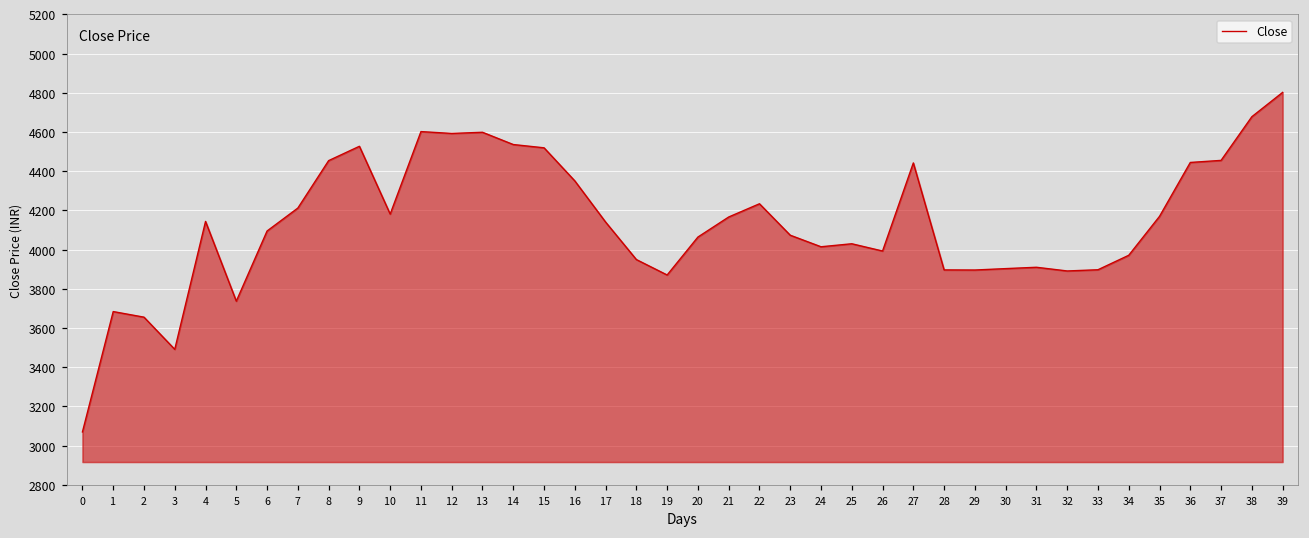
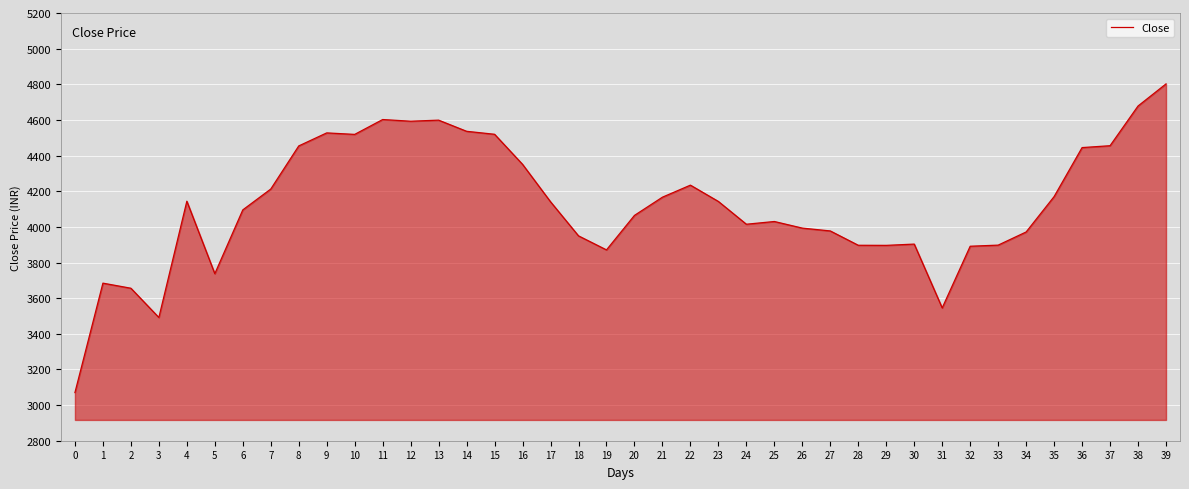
  {
    "0": 3070,
    "1": 3680,
    "2": 3660,
    "3": 3490,
    "4": 4140,
    "5": 3740,
    "6": 4100,
    "7": 4210,
    "8": 4450,
    "9": 4530,
-   "10": 4180,
+   "10": 4520,
    "11": 4600,
    "12": 4590,
    "13": 4600,
    "14": 4540,
    "15": 4520,
    "16": 4350,
    "17": 4140,
    "18": 3950,
    "19": 3870,
    "20": 4060,
    "21": 4170,
    "22": 4230,
-   "23": 4070,
+   "23": 4140,
    "24": 4010,
    "25": 4030,
    "26": 3990,
-   "27": 4440,
+   "27": 3980,
    "28": 3900,
    "29": 3900,
    "30": 3900,
-   "31": 3910,
+   "31": 3550,
    "32": 3890,
    "33": 3900,
    "34": 3970,
    "35": 4170,
    "36": 4440,
    "37": 4460,
    "38": 4680,
    "39": 4800
  }
